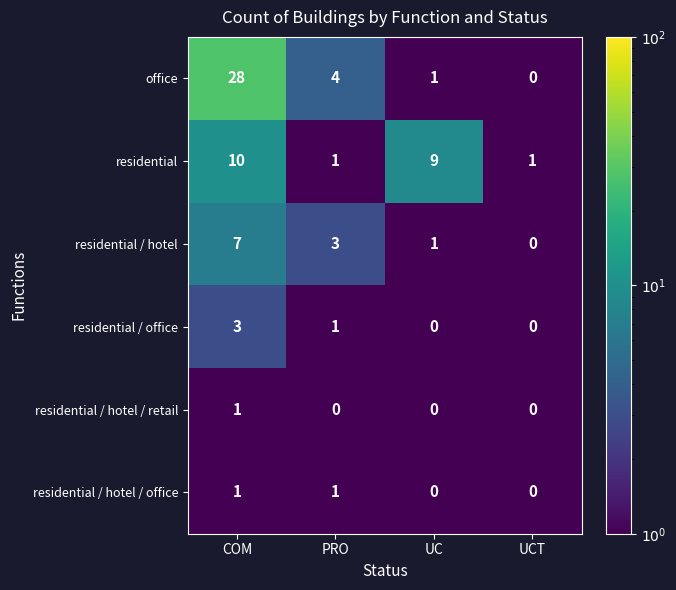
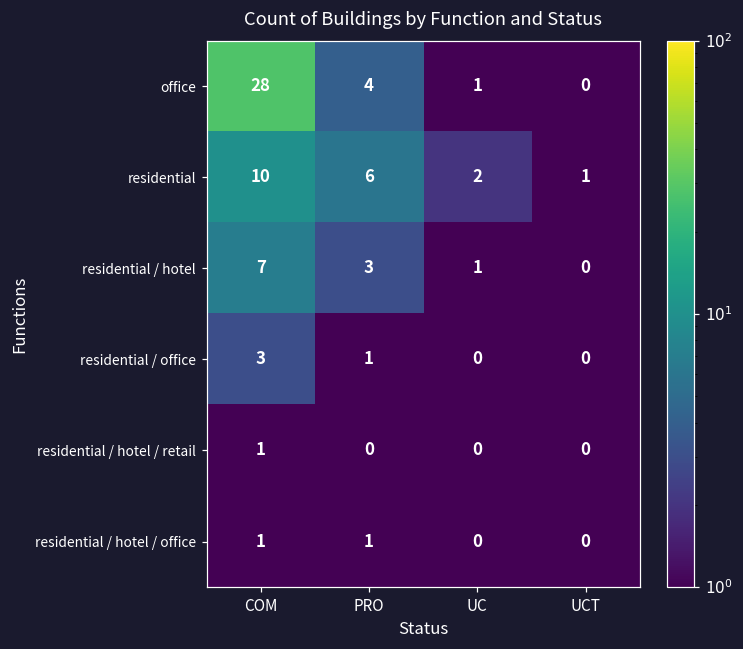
  {
    "office": {
      "COM": 28,
      "PRO": 4,
      "UC": 1,
      "UCT": 0
    },
    "residential": {
      "COM": 10,
-     "PRO": 1,
-     "UC": 9,
+     "PRO": 6,
+     "UC": 2,
      "UCT": 1
    },
    "residential / hotel": {
      "COM": 7,
      "PRO": 3,
      "UC": 1,
      "UCT": 0
    },
    "residential / office": {
      "COM": 3,
      "PRO": 1,
      "UC": 0,
      "UCT": 0
    },
    "residential / hotel / retail": {
      "COM": 1,
      "PRO": 0,
      "UC": 0,
      "UCT": 0
    },
    "residential / hotel / office": {
      "COM": 1,
      "PRO": 1,
      "UC": 0,
      "UCT": 0
    }
  }
